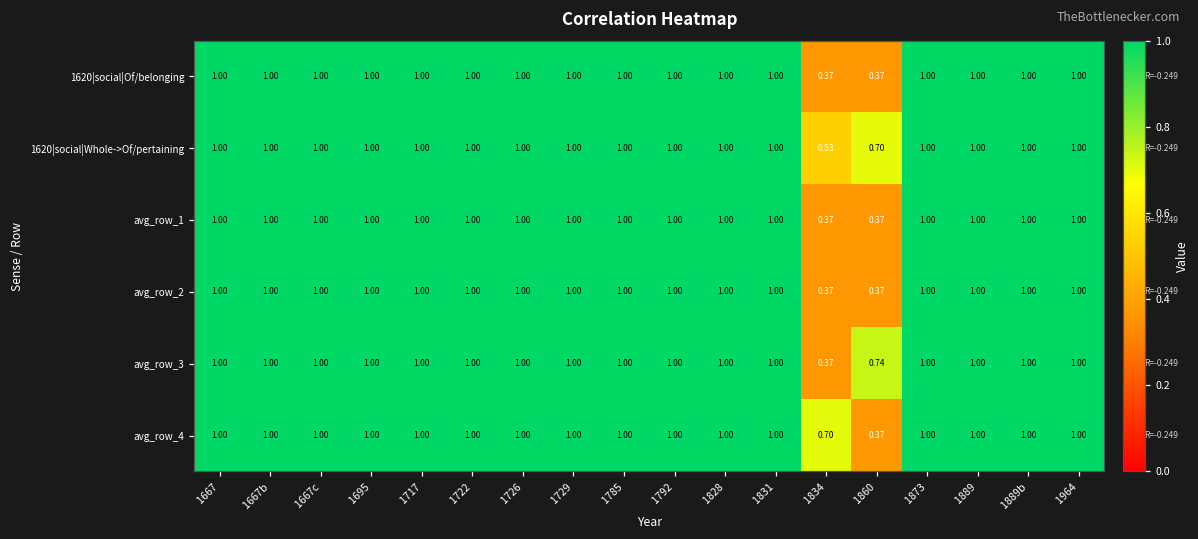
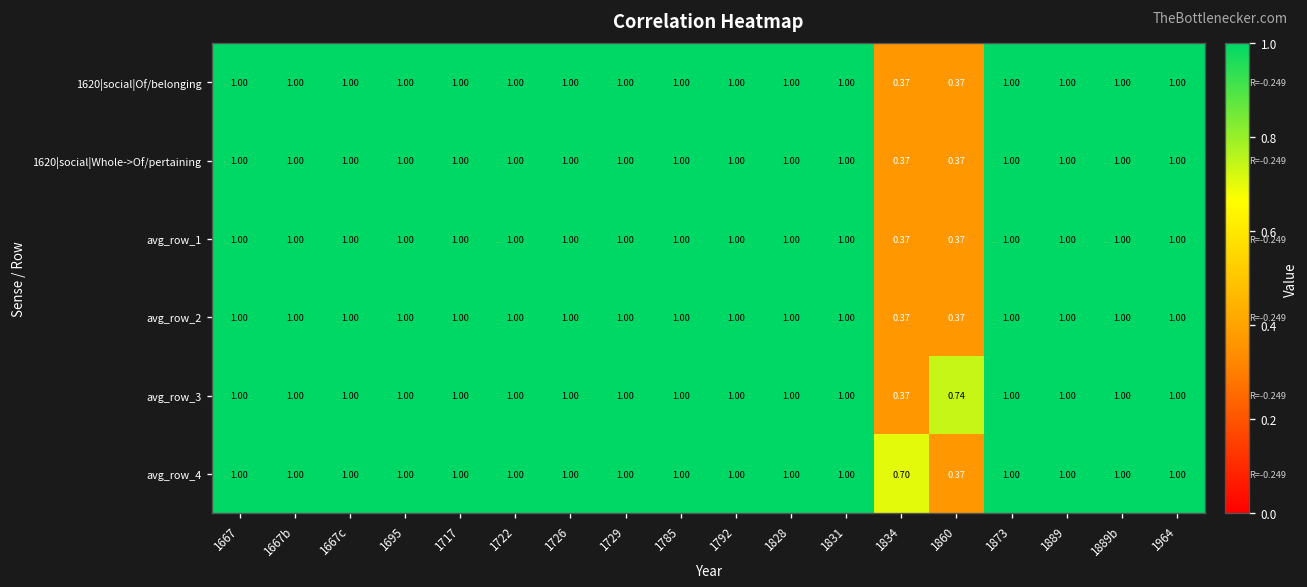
  {
    "1620|social|Of/belonging": {
      "1667": 1.00,
      "1667b": 1.00,
      "1667c": 1.00,
      "1695": 1.00,
      "1717": 1.00,
      "1722": 1.00,
      "1726": 1.00,
      "1729": 1.00,
      "1785": 1.00,
      "1792": 1.00,
      "1828": 1.00,
      "1831": 1.00,
      "1834": 0.37,
      "1860": 0.37,
      "1873": 1.00,
      "1889": 1.00,
      "1889b": 1.00,
      "1964": 1.00
    },
    "1620|social|Whole->Of/pertaining": {
      "1667": 1.00,
      "1667b": 1.00,
      "1667c": 1.00,
      "1695": 1.00,
      "1717": 1.00,
      "1722": 1.00,
      "1726": 1.00,
      "1729": 1.00,
      "1785": 1.00,
      "1792": 1.00,
      "1828": 1.00,
      "1831": 1.00,
-     "1834": 0.53,
-     "1860": 0.70,
+     "1834": 0.37,
+     "1860": 0.37,
      "1873": 1.00,
      "1889": 1.00,
      "1889b": 1.00,
      "1964": 1.00
    },
    "avg_row_1": {
      "1667": 1.00,
      "1667b": 1.00,
      "1667c": 1.00,
      "1695": 1.00,
      "1717": 1.00,
      "1722": 1.00,
      "1726": 1.00,
      "1729": 1.00,
      "1785": 1.00,
      "1792": 1.00,
      "1828": 1.00,
      "1831": 1.00,
      "1834": 0.37,
      "1860": 0.37,
      "1873": 1.00,
      "1889": 1.00,
      "1889b": 1.00,
      "1964": 1.00
    },
    "avg_row_2": {
      "1667": 1.00,
      "1667b": 1.00,
      "1667c": 1.00,
      "1695": 1.00,
      "1717": 1.00,
      "1722": 1.00,
      "1726": 1.00,
      "1729": 1.00,
      "1785": 1.00,
      "1792": 1.00,
      "1828": 1.00,
      "1831": 1.00,
      "1834": 0.37,
      "1860": 0.37,
      "1873": 1.00,
      "1889": 1.00,
      "1889b": 1.00,
      "1964": 1.00
    },
    "avg_row_3": {
      "1667": 1.00,
      "1667b": 1.00,
      "1667c": 1.00,
      "1695": 1.00,
      "1717": 1.00,
      "1722": 1.00,
      "1726": 1.00,
      "1729": 1.00,
      "1785": 1.00,
      "1792": 1.00,
      "1828": 1.00,
      "1831": 1.00,
      "1834": 0.37,
      "1860": 0.74,
      "1873": 1.00,
      "1889": 1.00,
      "1889b": 1.00,
      "1964": 1.00
    },
    "avg_row_4": {
      "1667": 1.00,
      "1667b": 1.00,
      "1667c": 1.00,
      "1695": 1.00,
      "1717": 1.00,
      "1722": 1.00,
      "1726": 1.00,
      "1729": 1.00,
      "1785": 1.00,
      "1792": 1.00,
      "1828": 1.00,
      "1831": 1.00,
      "1834": 0.70,
      "1860": 0.37,
      "1873": 1.00,
      "1889": 1.00,
      "1889b": 1.00,
      "1964": 1.00
    }
  }
